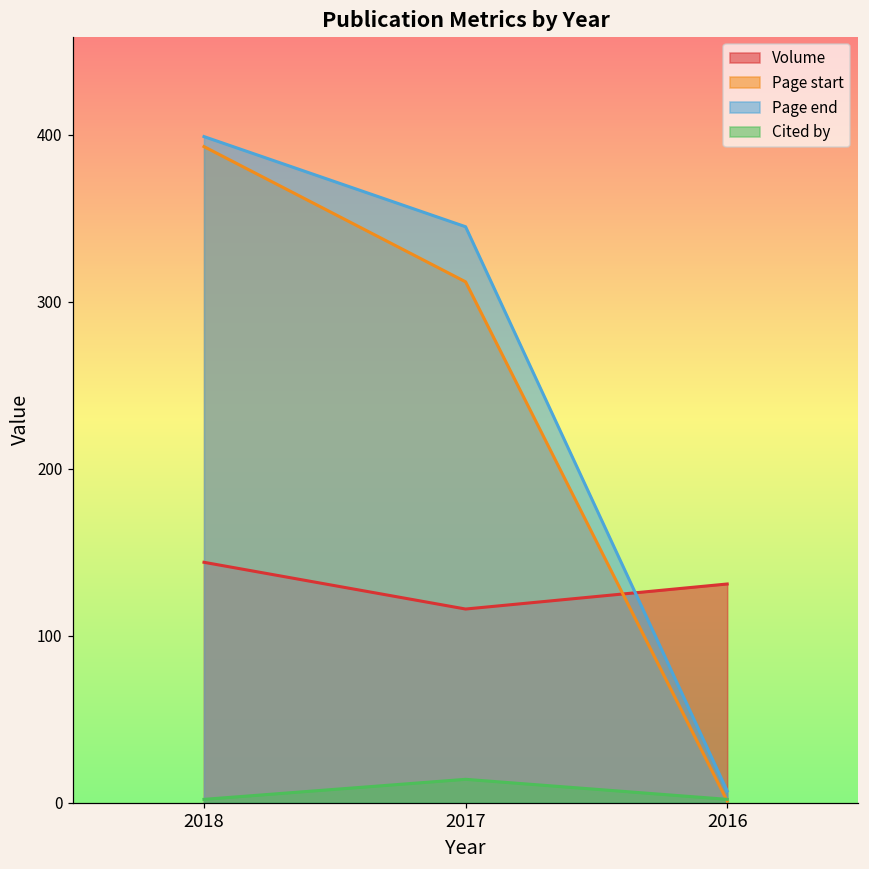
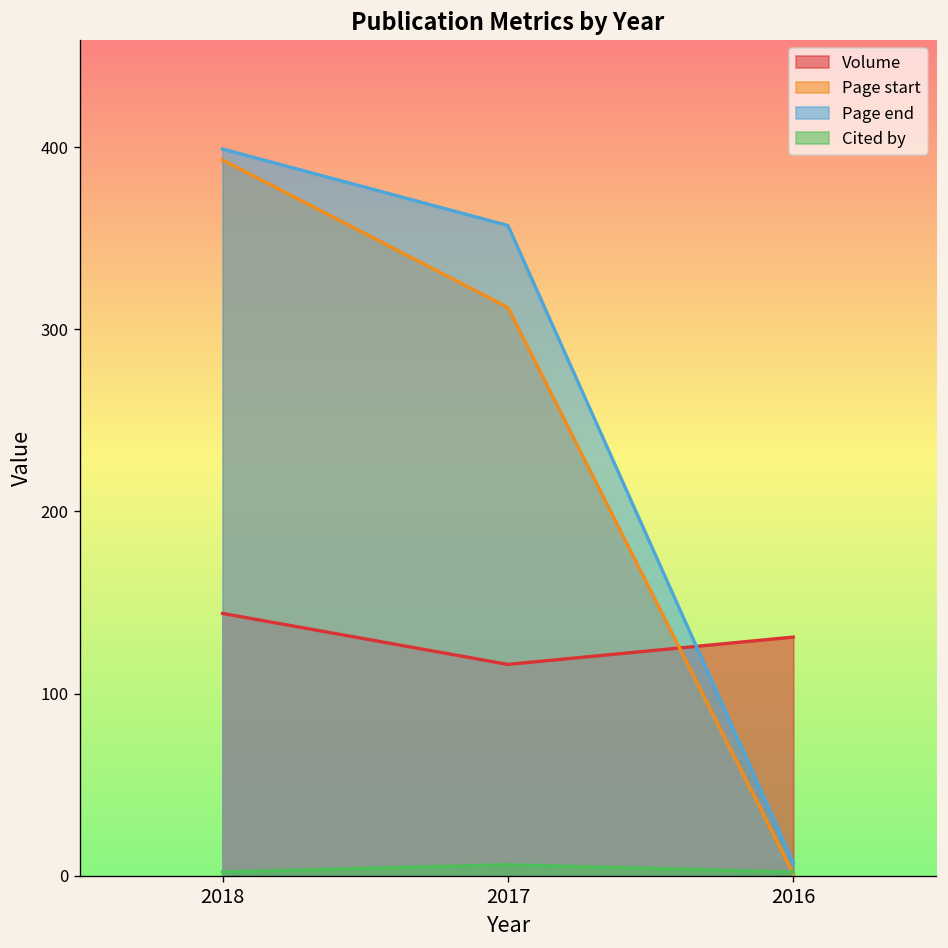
  {
    "Volume": {
      "2018": 144,
      "2017": 116,
      "2016": 131
    },
    "Page start": {
      "2018": 393,
      "2017": 312
    },
    "Page end": {
      "2018": 399,
-     "2017": 345,
+     "2017": 357,
      "2016": 7
    },
    "Cited by": {
      "2018": 2,
-     "2017": 14
+     "2017": 6
    }
  }
